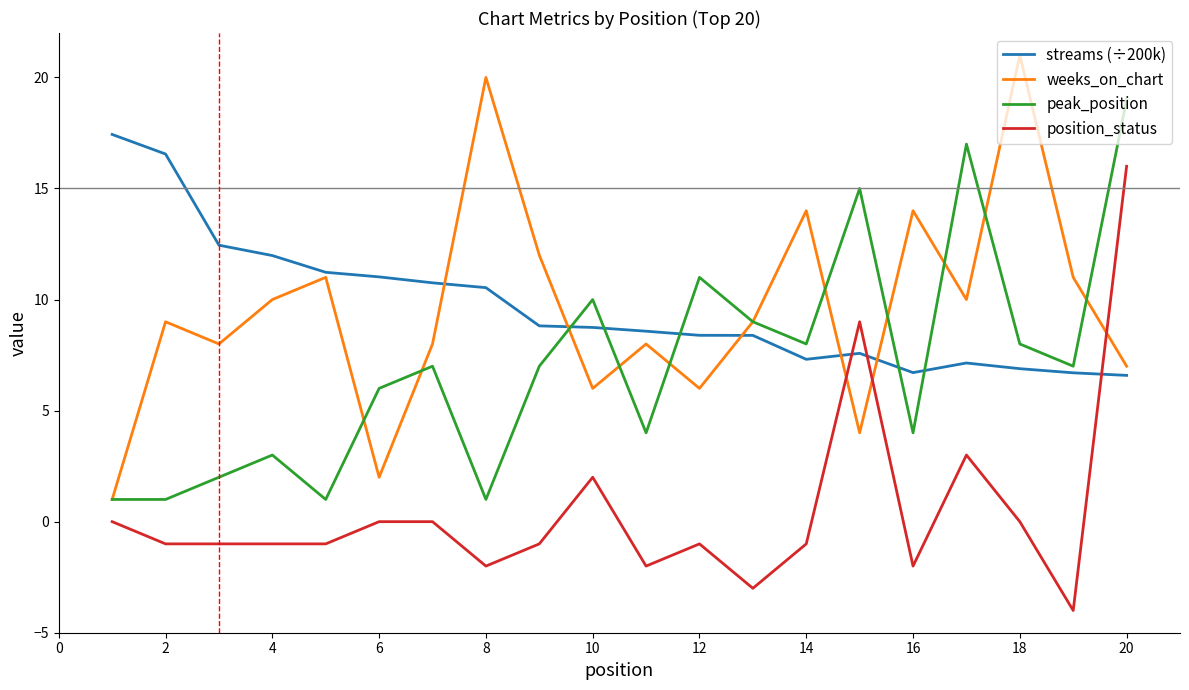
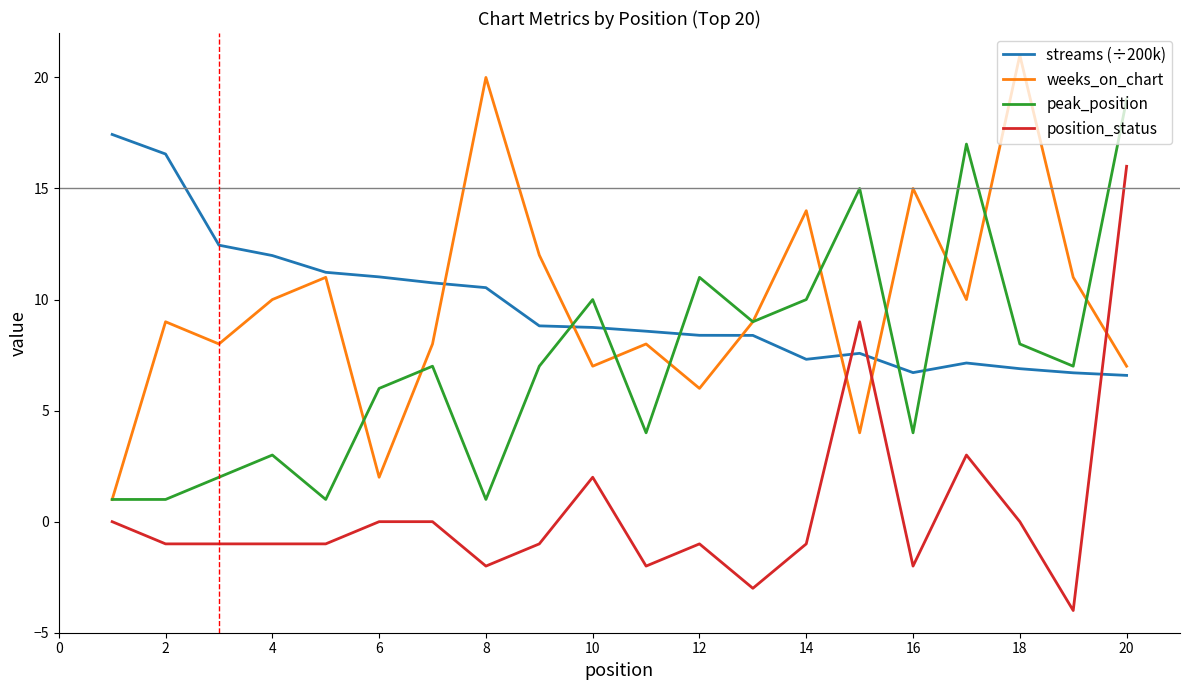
  {
    "streams (÷200k)": {
      "2": 16.6,
      "4": 12,
      "6": 11,
      "8": 10.5,
      "10": 8.7,
      "12": 8.4,
      "14": 7.3,
      "16": 6.7,
      "18": 7,
      "20": 6.6
    },
    "weeks_on_chart": {
      "2": 9,
      "4": 10,
      "6": 2,
      "8": 20,
-     "10": 6,
+     "10": 7,
      "12": 6,
      "14": 14,
-     "16": 14,
+     "16": 15,
      "20": 7
    },
    "peak_position": {
      "2": 1,
      "4": 3,
      "6": 6,
      "8": 1,
      "10": 10,
      "12": 11,
-     "14": 8,
+     "14": 10,
      "16": 4,
      "18": 8
    },
    "position_status": {
      "2": -1,
      "4": -1,
      "6": 0,
      "8": -2,
      "10": 2,
      "12": -1,
      "14": -1,
      "16": -2,
      "18": 0,
      "20": 16
    }
  }
